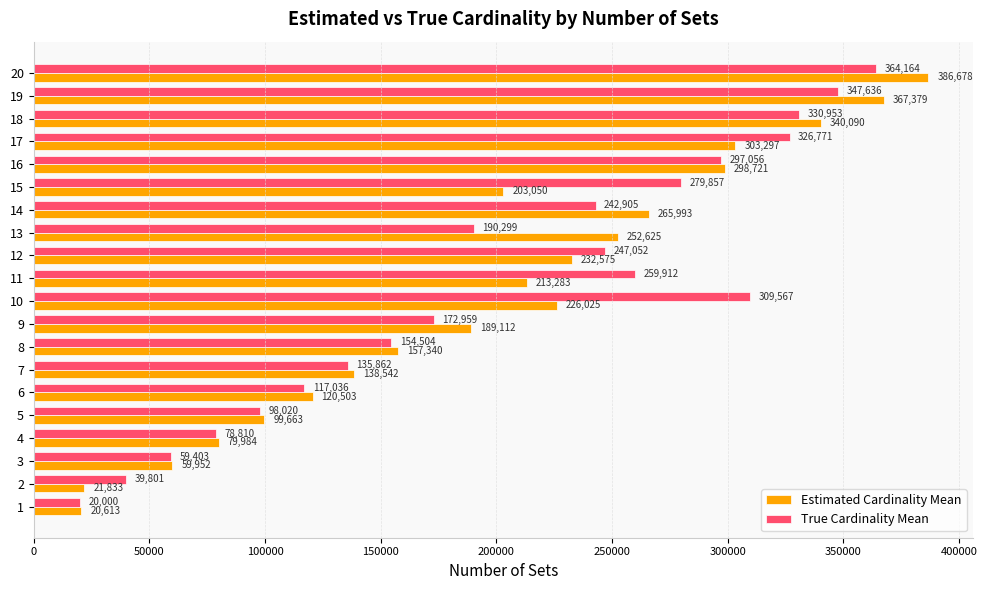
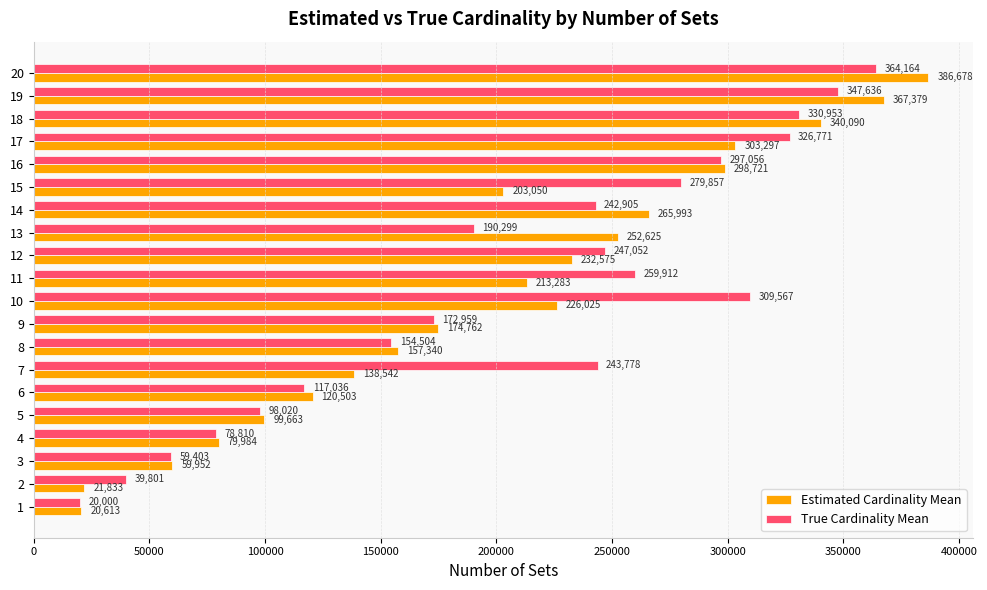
  {
    "Estimated Cardinality Mean": {
      "20": "386,678",
      "19": "367,379",
      "18": "340,090",
      "17": "303,297",
      "16": "298,721",
      "15": "203,050",
      "14": "265,993",
      "13": "252,625",
      "12": "232,575",
      "11": "213,283",
      "10": "226,025",
-     "9": "189,112",
+     "9": "174,762",
      "8": "157,340",
      "7": "138,542",
      "6": "120,503",
      "5": "99,663",
      "4": "79,984",
      "3": "59,952",
      "2": "21,833",
      "1": "20,613"
    },
    "True Cardinality Mean": {
      "20": "364,164",
      "19": "347,636",
      "18": "330,953",
      "17": "326,771",
      "16": "297,056",
      "15": "279,857",
      "14": "242,905",
      "13": "190,299",
      "12": "247,052",
      "11": "259,912",
      "10": "309,567",
      "9": "172,959",
      "8": "154,504",
-     "7": "135,862",
+     "7": "243,778",
      "6": "117,036",
      "5": "98,020",
      "4": "78,810",
      "3": "59,403",
      "2": "39,801",
      "1": "20,000"
    }
  }
